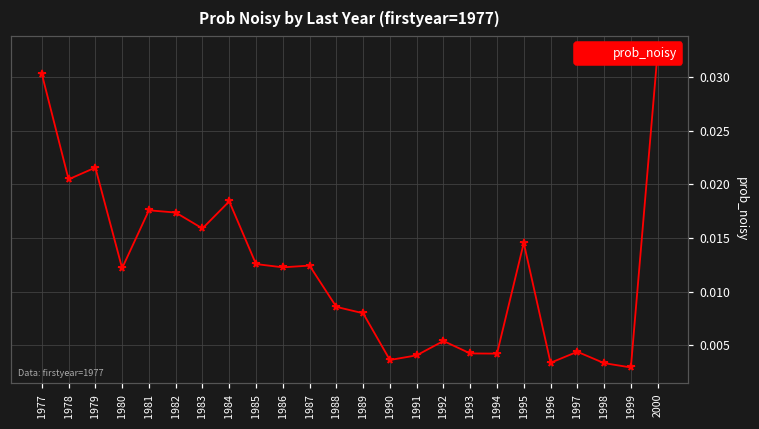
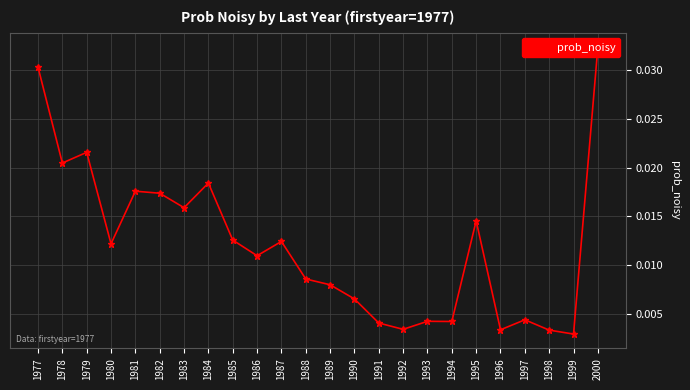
  {
    "1977": 0.030,
    "1978": 0.020,
    "1979": 0.022,
    "1980": 0.012,
    "1981": 0.018,
    "1982": 0.017,
    "1983": 0.016,
    "1984": 0.018,
    "1985": 0.013,
-   "1986": 0.012,
+   "1986": 0.011,
    "1987": 0.012,
    "1988": 0.009,
    "1989": 0.008,
-   "1990": 0.004,
+   "1990": 0.007,
    "1991": 0.004,
-   "1992": 0.005,
+   "1992": 0.003,
    "1993": 0.004,
    "1994": 0.004,
    "1995": 0.015,
    "1996": 0.003,
    "1997": 0.004,
    "1998": 0.003,
    "1999": 0.003
  }
